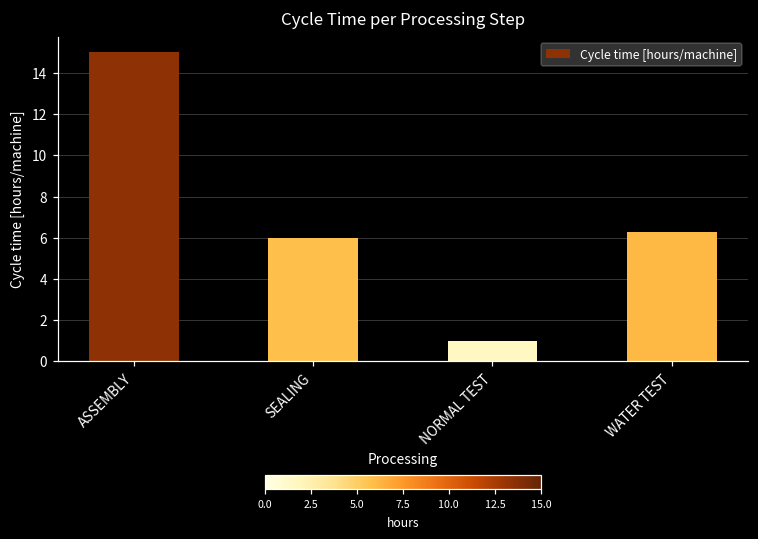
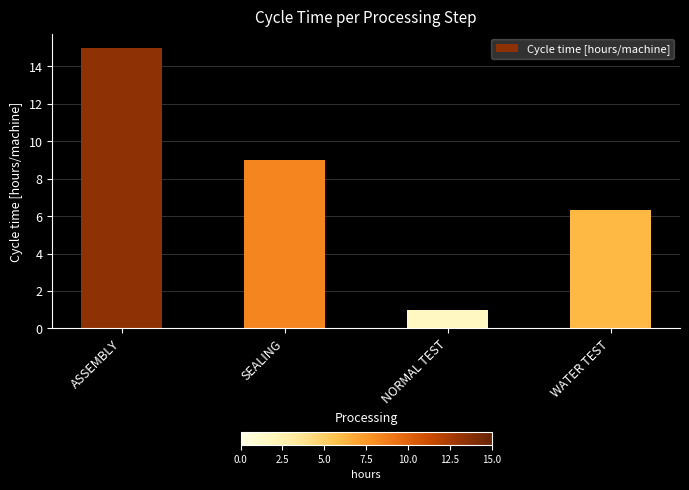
  {
    "ASSEMBLY": 15,
-   "SEALING": 6,
+   "SEALING": 9,
    "NORMAL TEST": 1,
    "WATER TEST": 6.3
  }
